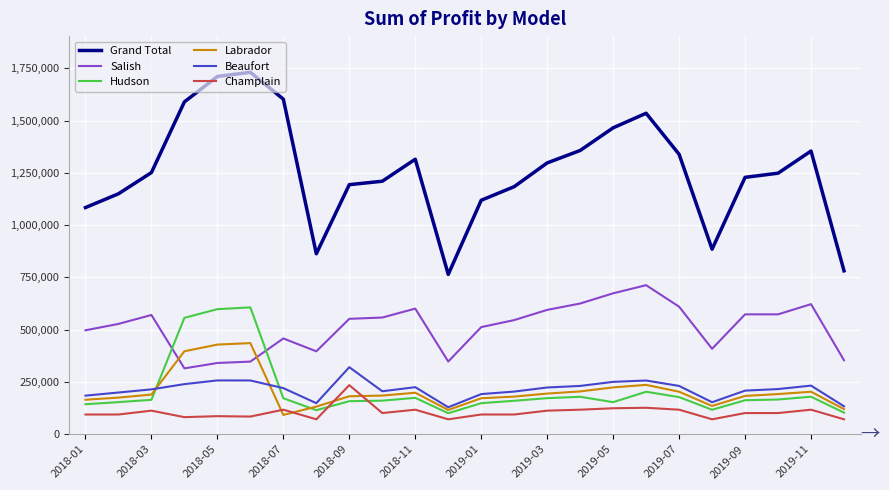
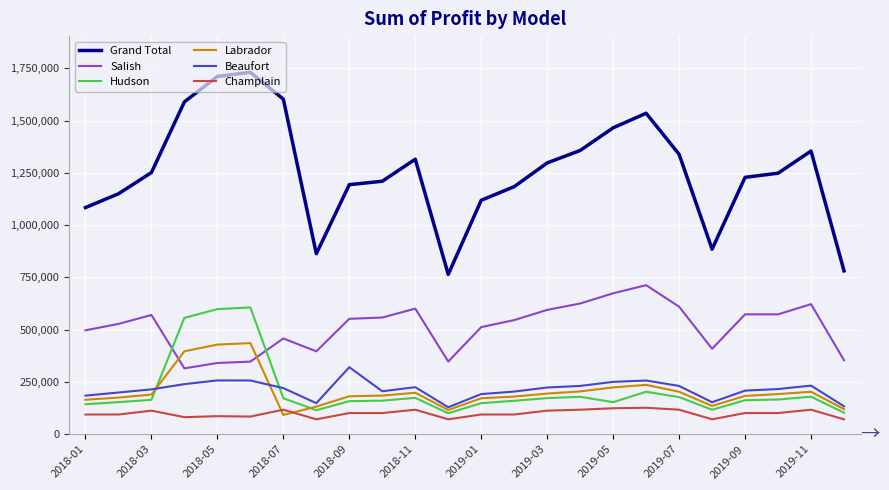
  {
    "Grand Total": {
      "2018-01": "1,080,000",
      "2018-03": "1,250,000",
      "2018-07": "1,600,000",
      "2018-09": "1,190,000",
      "2018-11": "1,320,000",
      "2019-01": "1,120,000",
      "2019-03": "1,300,000",
      "2019-05": "1,470,000",
      "2019-07": "1,340,000",
      "2019-09": "1,230,000",
      "2019-11": "1,350,000"
    },
    "Salish": {
      "2018-01": "500,000",
      "2018-03": "570,000",
      "2018-05": "340,000",
      "2018-07": "460,000",
      "2018-09": "550,000",
      "2018-11": "600,000",
      "2019-01": "510,000",
      "2019-03": "590,000",
      "2019-05": "670,000",
      "2019-07": "610,000",
      "2019-09": "570,000",
      "2019-11": "620,000"
    },
    "Hudson": {
      "2018-01": "140,000",
      "2018-03": "160,000",
      "2018-05": "600,000",
      "2018-07": "170,000",
      "2018-09": "160,000",
      "2018-11": "170,000",
      "2019-01": "150,000",
      "2019-03": "170,000",
      "2019-05": "150,000",
      "2019-07": "180,000",
      "2019-09": "160,000",
      "2019-11": "180,000"
    },
    "Labrador": {
      "2018-01": "160,000",
      "2018-03": "190,000",
      "2018-05": "430,000",
      "2018-07": "90,000",
      "2018-09": "180,000",
      "2018-11": "200,000",
      "2019-01": "170,000",
      "2019-03": "190,000",
      "2019-05": "220,000",
      "2019-07": "200,000",
      "2019-09": "180,000",
      "2019-11": "200,000"
    },
    "Beaufort": {
      "2018-01": "180,000",
      "2018-03": "210,000",
      "2018-05": "260,000",
      "2018-07": "220,000",
      "2018-09": "320,000",
      "2018-11": "230,000",
      "2019-01": "190,000",
      "2019-03": "220,000",
      "2019-05": "250,000",
      "2019-07": "230,000",
      "2019-09": "210,000",
      "2019-11": "230,000"
    },
    "Champlain": {
      "2018-01": "90,000",
      "2018-03": "110,000",
      "2018-05": "90,000",
      "2018-07": "120,000",
-     "2018-09": "230,000",
+     "2018-09": "100,000",
      "2018-11": "120,000",
      "2019-01": "90,000",
      "2019-03": "110,000",
      "2019-05": "120,000",
      "2019-07": "120,000",
      "2019-09": "100,000",
      "2019-11": "120,000"
    }
  }
